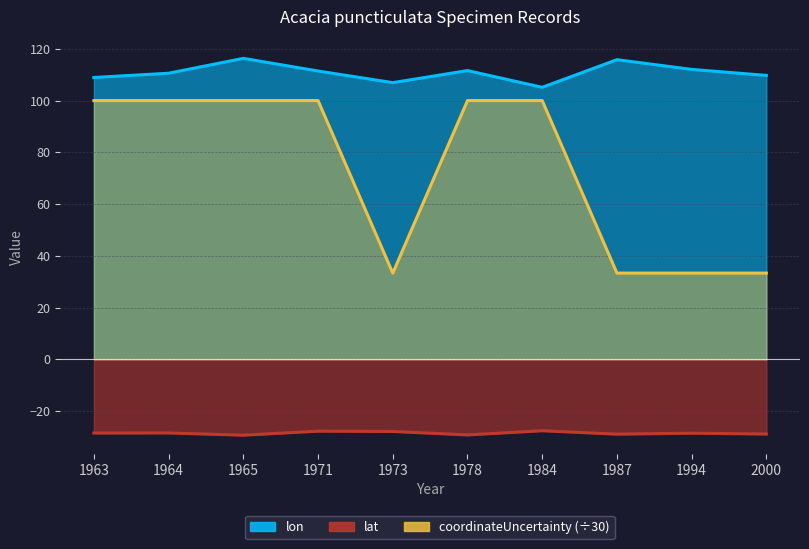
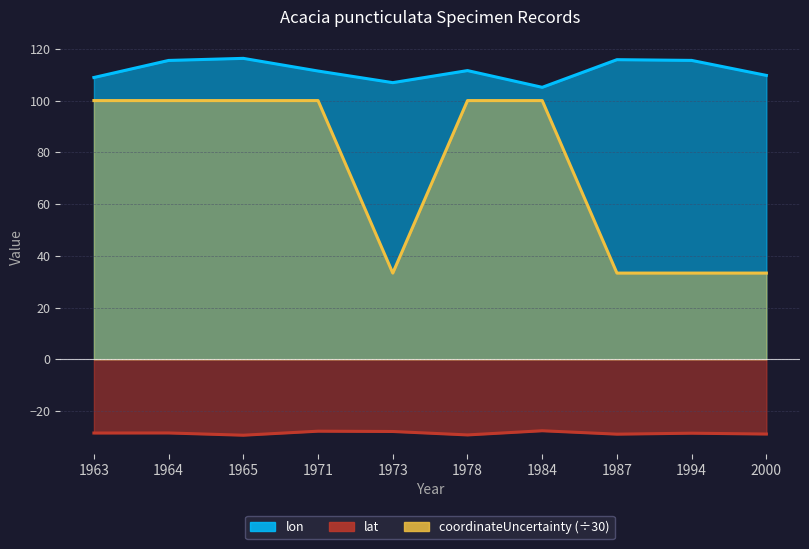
  {
    "lon": {
      "1963": 109,
-     "1964": 111,
+     "1964": 116,
      "1965": 116,
      "1971": 111,
      "1973": 107,
      "1978": 112,
      "1984": 105,
      "1987": 116,
-     "1994": 112,
+     "1994": 116,
      "2000": 110
    },
    "coordinateUncertainty (÷30)": {
      "1963": 100,
      "1964": 100,
      "1965": 100,
      "1971": 100,
      "1973": 33,
      "1978": 100,
      "1984": 100,
      "1987": 33,
      "1994": 33,
      "2000": 33
    }
  }
